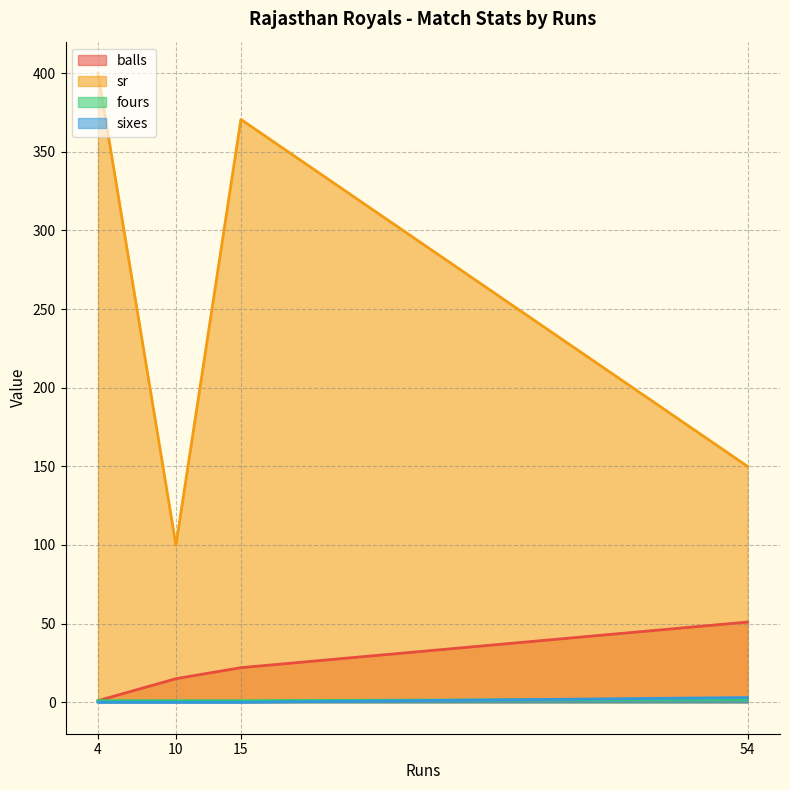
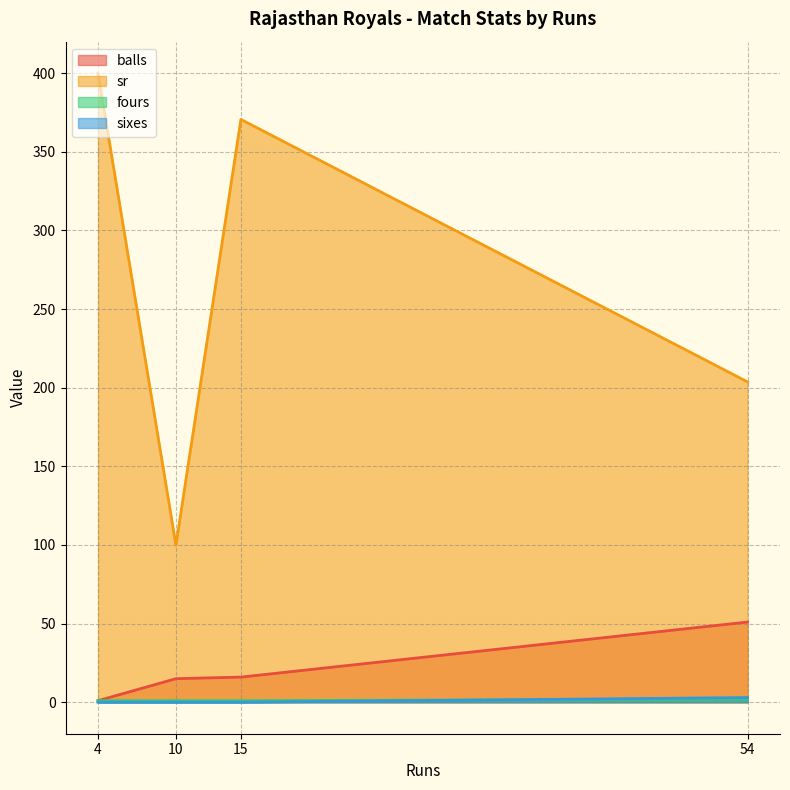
  {
    "balls": {
      "10": 15,
-     "15": 22,
+     "15": 16,
      "54": 51
    },
    "sr": {
      "10": 100,
      "15": 371,
-     "54": 150
+     "54": 204
    }
  }
